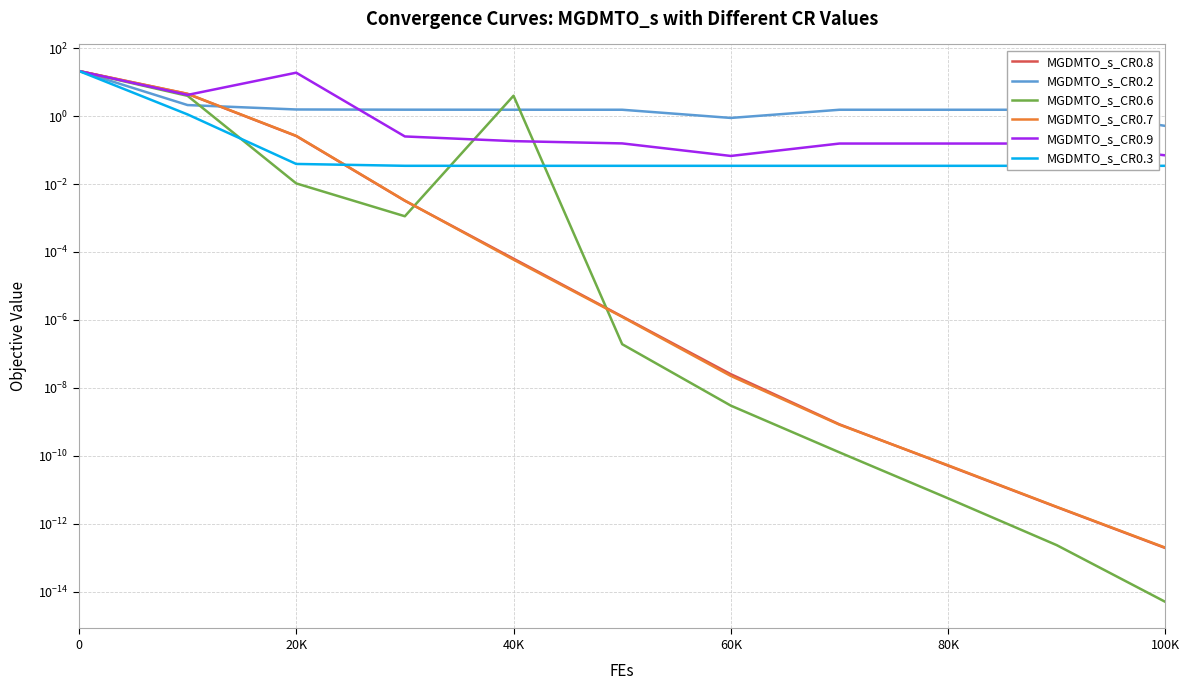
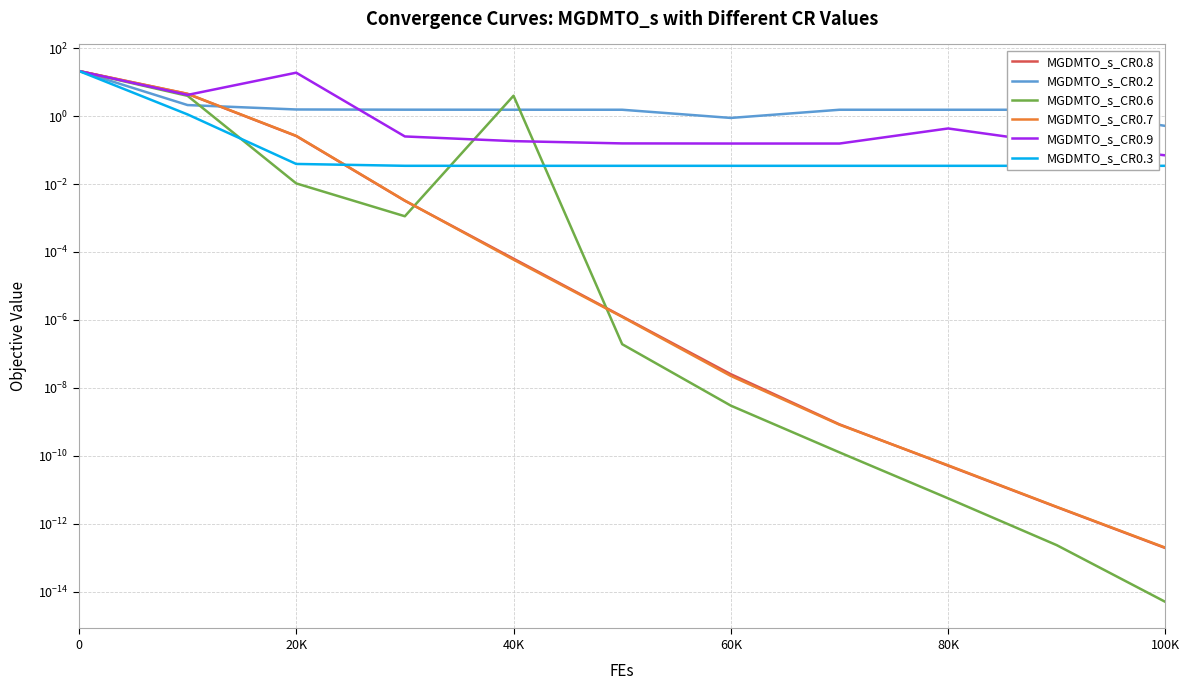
  {
    "MGDMTO_s_CR0.2": {
      "20K": 2,
      "40K": 2,
      "60K": 0.9,
      "80K": 2,
      "100K": 0.5
    },
    "MGDMTO_s_CR0.6": {
      "20K": 0.01,
      "40K": 4,
      "60K": 0.000000003,
      "80K": 0.000000000006,
      "100K": 0.000000000000
    },
    "MGDMTO_s_CR0.9": {
      "20K": 20,
      "40K": 0.2,
-     "60K": 0.07,
-     "80K": 0.2,
+     "60K": 0.2,
+     "80K": 0.4,
      "100K": 0.07
    },
    "MGDMTO_s_CR0.3": {
      "20K": 0.04,
      "40K": 0.03,
      "60K": 0.03,
      "80K": 0.03,
      "100K": 0.03
    }
  }
